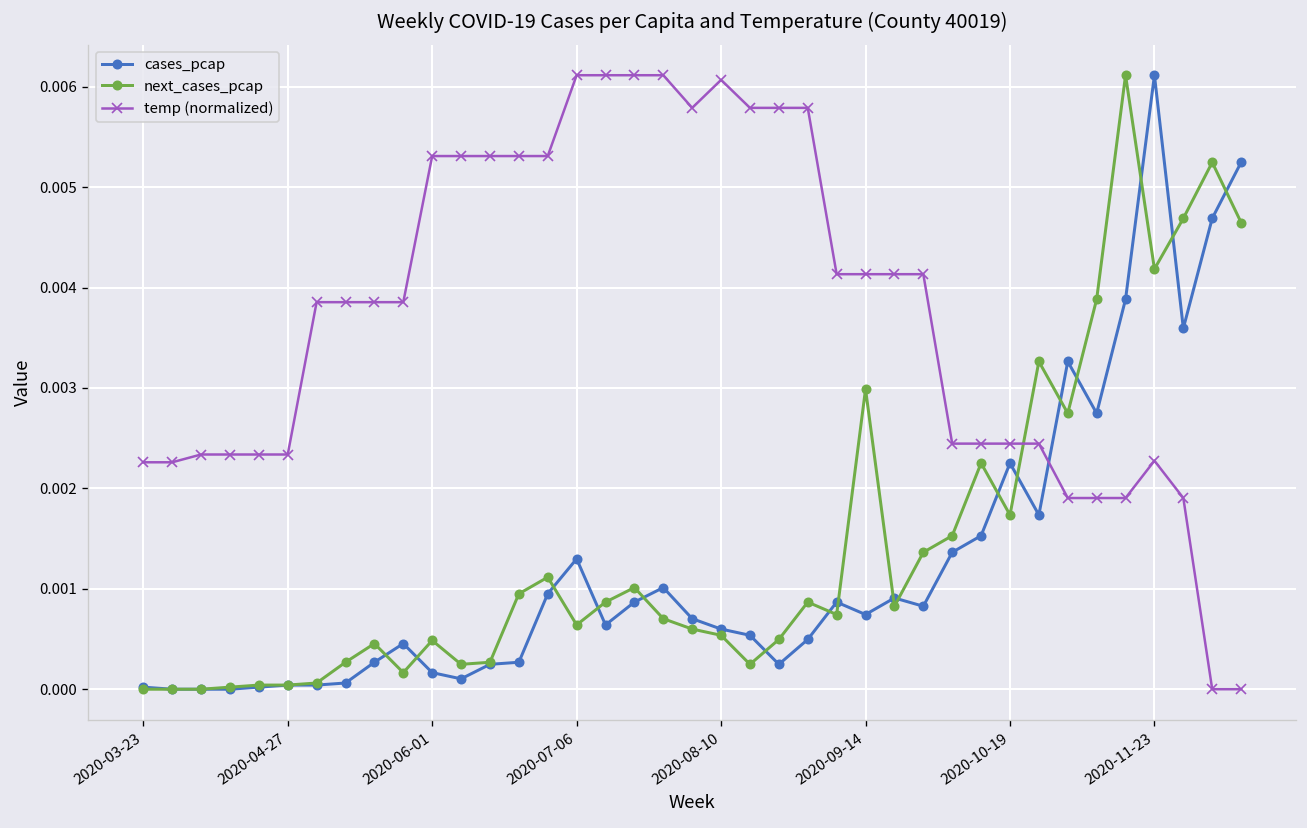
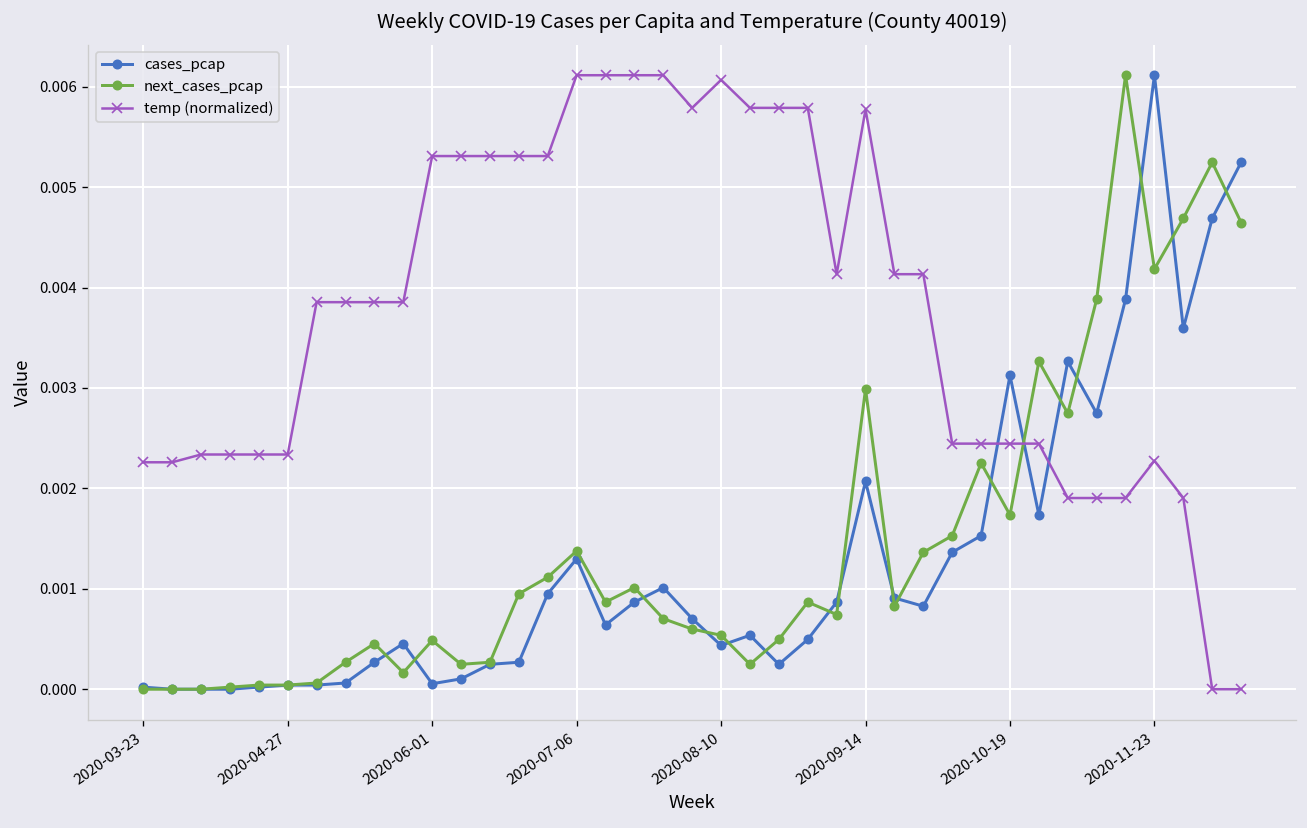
  {
    "cases_pcap": {
-     "2020-06-01": 0.0002,
+     "2020-06-01": 0.0001,
      "2020-07-06": 0.0013,
-     "2020-08-10": 0.0006,
-     "2020-09-14": 0.0007,
-     "2020-10-19": 0.0023,
+     "2020-08-10": 0.0004,
+     "2020-09-14": 0.0021,
+     "2020-10-19": 0.0031,
      "2020-11-23": 0.0061
    },
    "next_cases_pcap": {
      "2020-06-01": 0.0005,
-     "2020-07-06": 0.0006,
+     "2020-07-06": 0.0014,
      "2020-08-10": 0.0005,
      "2020-09-14": 0.0030,
      "2020-10-19": 0.0017,
      "2020-11-23": 0.0042
    },
    "temp (normalized)": {
      "2020-03-23": 0.0023,
      "2020-04-27": 0.0023,
      "2020-06-01": 0.0053,
      "2020-07-06": 0.0061,
      "2020-08-10": 0.0061,
-     "2020-09-14": 0.0041,
+     "2020-09-14": 0.0058,
      "2020-10-19": 0.0024,
      "2020-11-23": 0.0023
    }
  }
